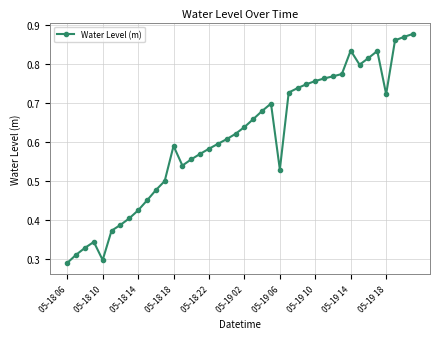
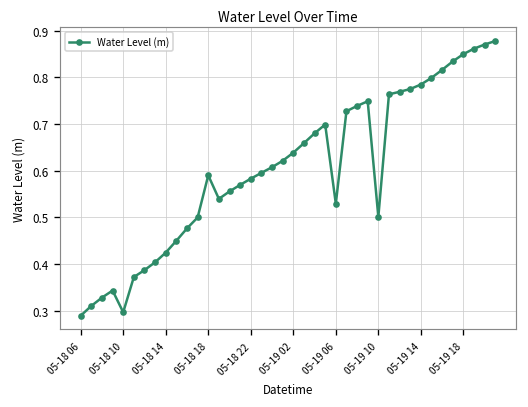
  {
    "05-18 06": 0.29,
    "05-18 10": 0.30,
    "05-18 14": 0.42,
    "05-18 18": 0.59,
    "05-18 22": 0.58,
    "05-19 02": 0.64,
    "05-19 06": 0.53,
-   "05-19 10": 0.76,
-   "05-19 14": 0.84,
-   "05-19 18": 0.72
+   "05-19 10": 0.50,
+   "05-19 14": 0.78,
+   "05-19 18": 0.85
  }
